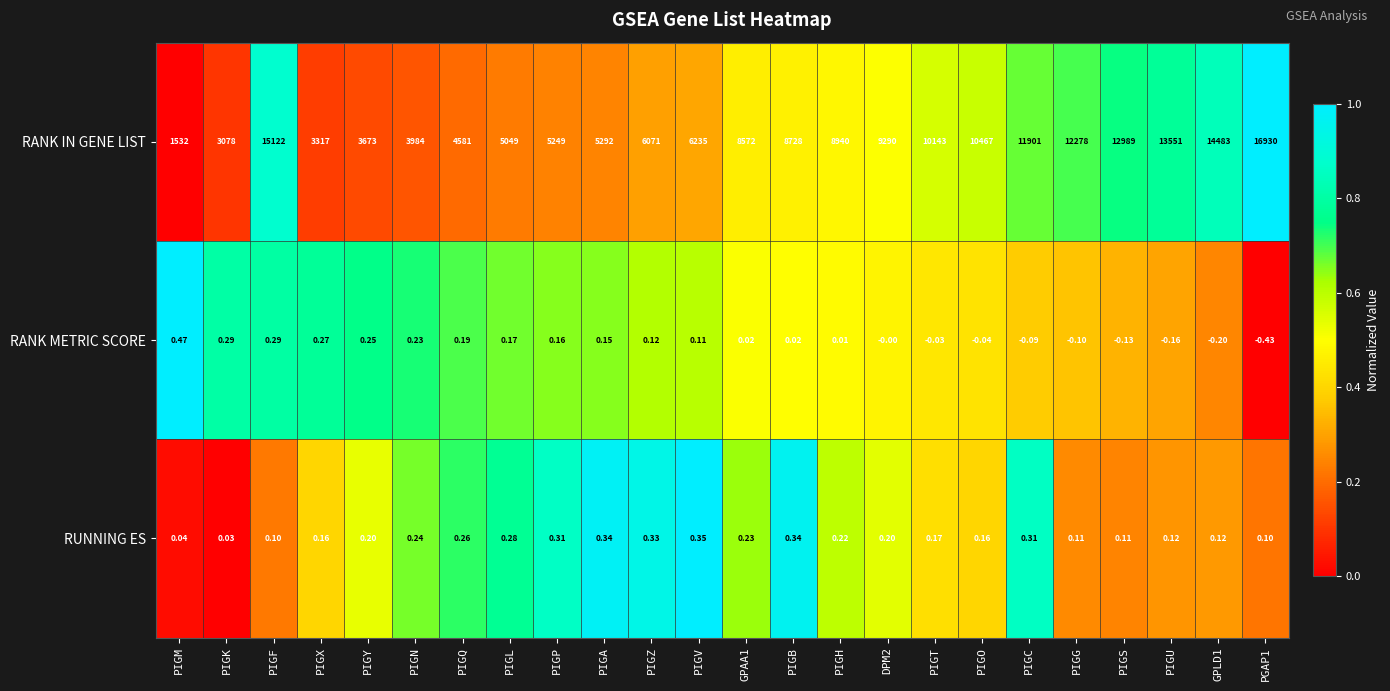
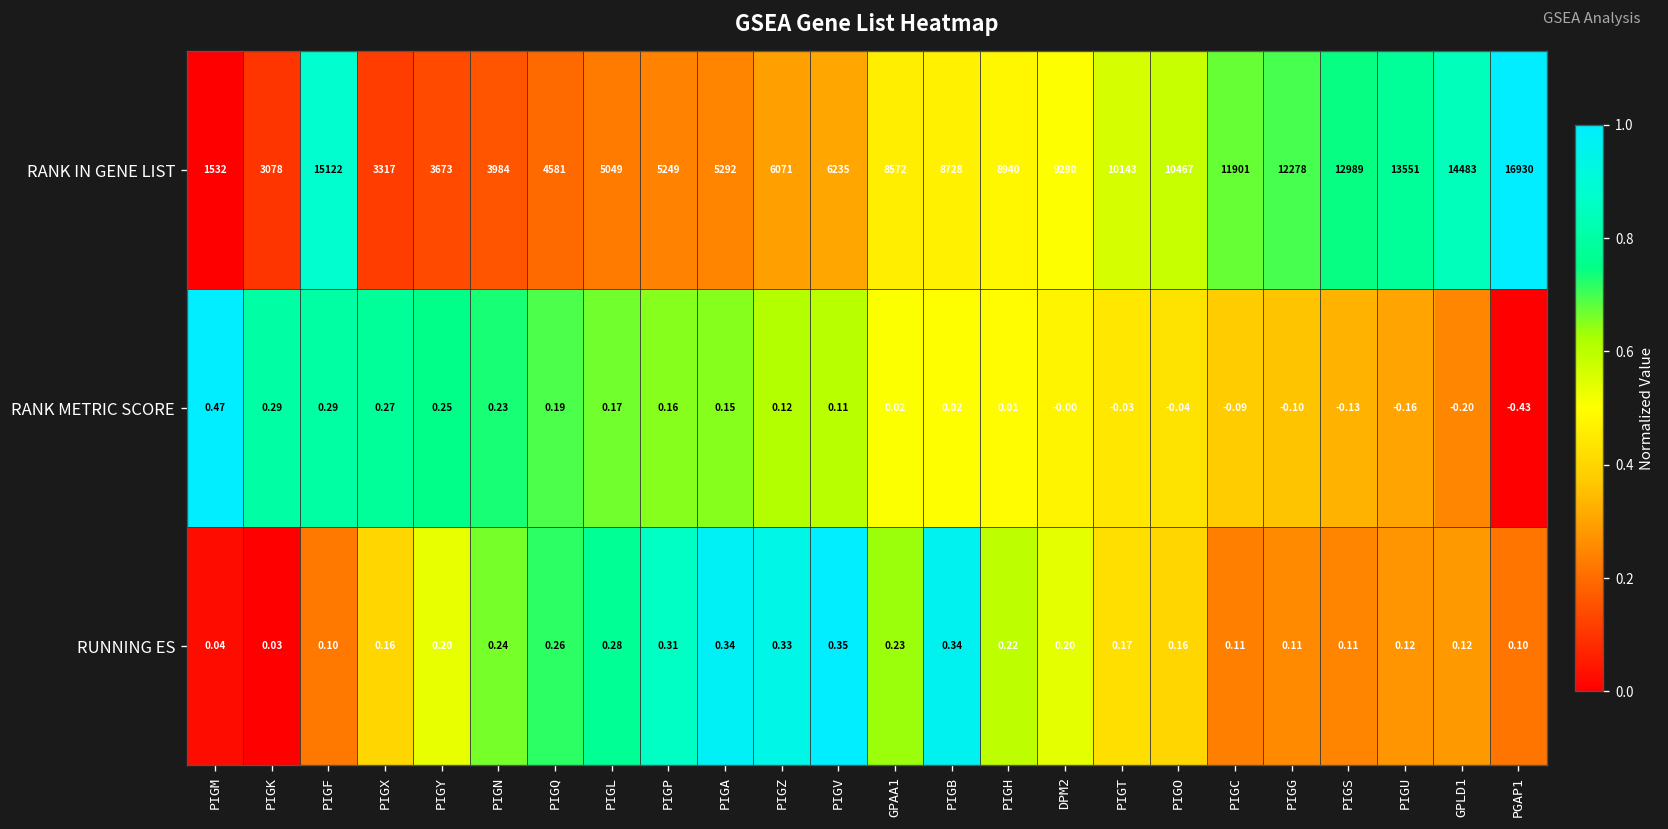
  {
    "RANK IN GENE LIST": {
      "PIGM": 1532,
      "PIGK": 3078,
      "PIGF": 15122,
      "PIGX": 3317,
      "PIGY": 3673,
      "PIGN": 3984,
      "PIGQ": 4581,
      "PIGL": 5049,
      "PIGP": 5249,
      "PIGA": 5292,
      "PIGZ": 6071,
      "PIGV": 6235,
      "GPAA1": 8572,
      "PIGB": 8728,
      "PIGH": 8940,
      "DPM2": 9290,
      "PIGT": 10143,
      "PIGO": 10467,
      "PIGC": 11901,
      "PIGG": 12278,
      "PIGS": 12989,
      "PIGU": 13551,
      "GPLD1": 14483,
      "PGAP1": 16930
    },
    "RANK METRIC SCORE": {
      "PIGM": 0.47,
      "PIGK": 0.29,
      "PIGF": 0.29,
      "PIGX": 0.27,
      "PIGY": 0.25,
      "PIGN": 0.23,
      "PIGQ": 0.19,
      "PIGL": 0.17,
      "PIGP": 0.16,
      "PIGA": 0.15,
      "PIGZ": 0.12,
      "PIGV": 0.11,
      "GPAA1": 0.02,
      "PIGB": 0.02,
      "PIGH": 0.01,
      "DPM2": -0.00,
      "PIGT": -0.03,
      "PIGO": -0.04,
      "PIGC": -0.09,
      "PIGG": -0.10,
      "PIGS": -0.13,
      "PIGU": -0.16,
      "GPLD1": -0.20,
      "PGAP1": -0.43
    },
    "RUNNING ES": {
      "PIGM": 0.04,
      "PIGK": 0.03,
      "PIGF": 0.10,
      "PIGX": 0.16,
      "PIGY": 0.20,
      "PIGN": 0.24,
      "PIGQ": 0.26,
      "PIGL": 0.28,
      "PIGP": 0.31,
      "PIGA": 0.34,
      "PIGZ": 0.33,
      "PIGV": 0.35,
      "GPAA1": 0.23,
      "PIGB": 0.34,
      "PIGH": 0.22,
      "DPM2": 0.20,
      "PIGT": 0.17,
      "PIGO": 0.16,
-     "PIGC": 0.31,
+     "PIGC": 0.11,
      "PIGG": 0.11,
      "PIGS": 0.11,
      "PIGU": 0.12,
      "GPLD1": 0.12,
      "PGAP1": 0.10
    }
  }
